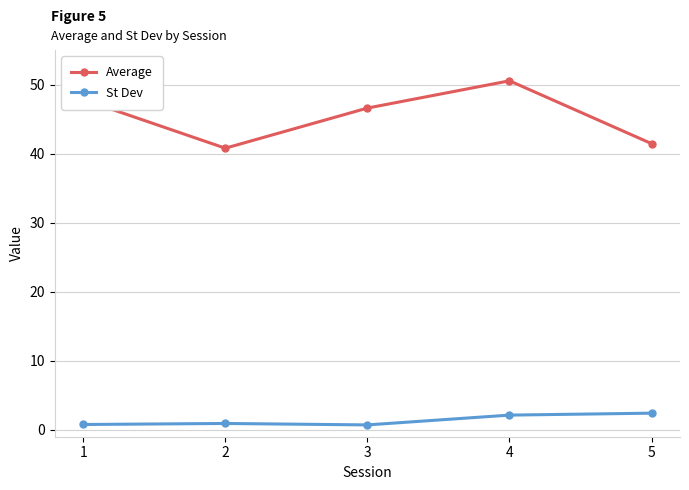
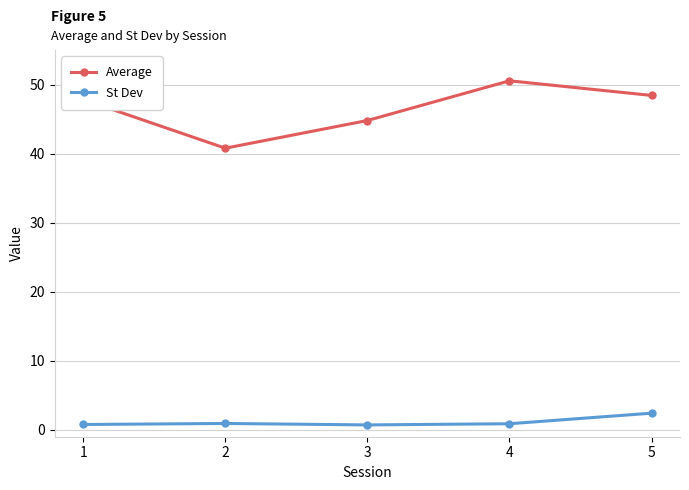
  {
    "Average": {
      "2": 41,
-     "3": 47,
+     "3": 45,
      "4": 51,
-     "5": 41
+     "5": 48
    },
    "St Dev": {
      "1": 1,
      "2": 1,
      "3": 1,
-     "4": 2,
+     "4": 1,
      "5": 2
    }
  }
